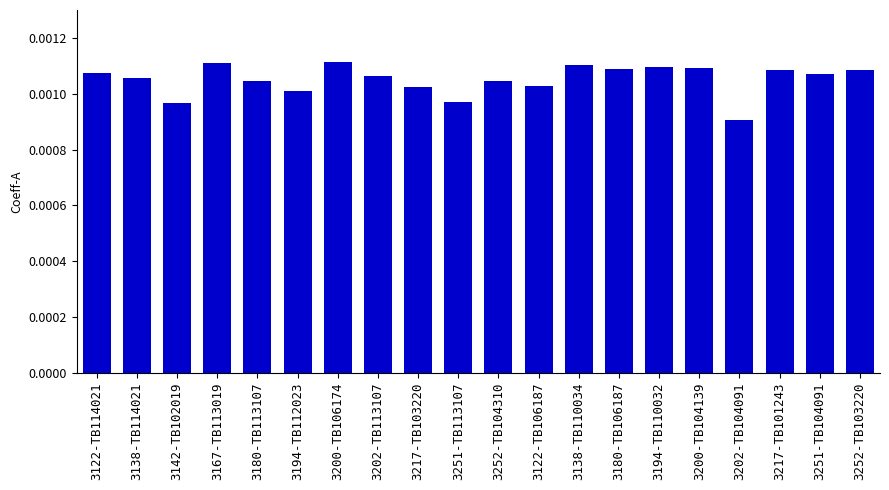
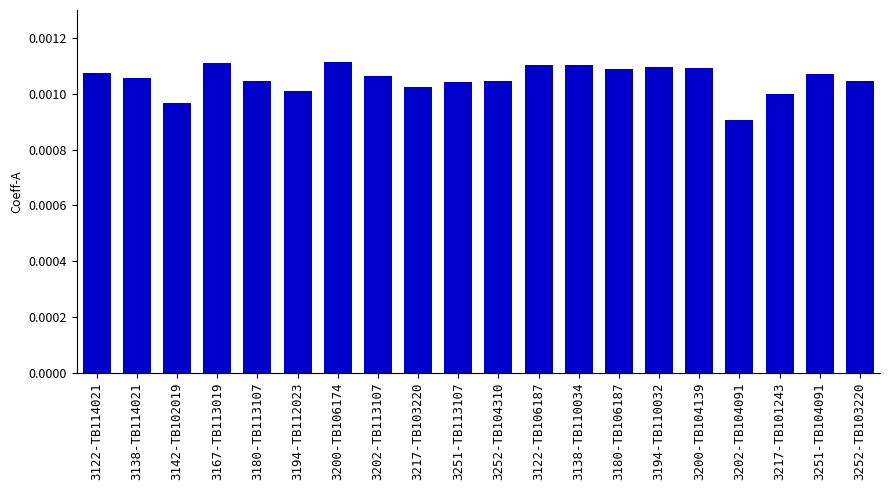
  {
    "3122-TB114021": 0.00108,
    "3138-TB114021": 0.00105,
    "3142-TB102019": 0.00097,
    "3167-TB113019": 0.00111,
    "3180-TB113107": 0.00105,
    "3194-TB112023": 0.00101,
    "3200-TB106174": 0.00112,
    "3202-TB113107": 0.00106,
    "3217-TB103220": 0.00102,
-   "3251-TB113107": 0.00097,
+   "3251-TB113107": 0.00104,
    "3252-TB104310": 0.00105,
-   "3122-TB106187": 0.00103,
+   "3122-TB106187": 0.00110,
    "3138-TB110034": 0.00110,
    "3180-TB106187": 0.00109,
    "3194-TB110032": 0.00110,
    "3200-TB104139": 0.00109,
    "3202-TB104091": 0.00090,
-   "3217-TB101243": 0.00108,
+   "3217-TB101243": 0.00100,
    "3251-TB104091": 0.00107,
-   "3252-TB103220": 0.00109
+   "3252-TB103220": 0.00105
  }
